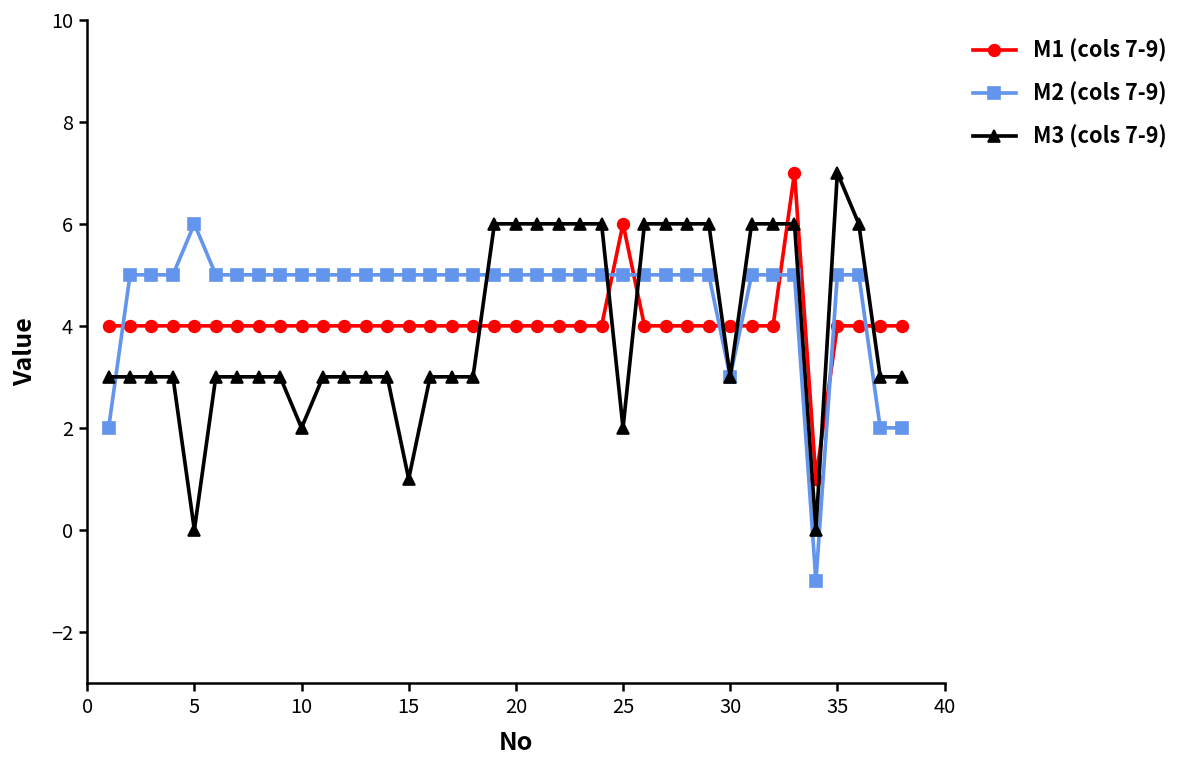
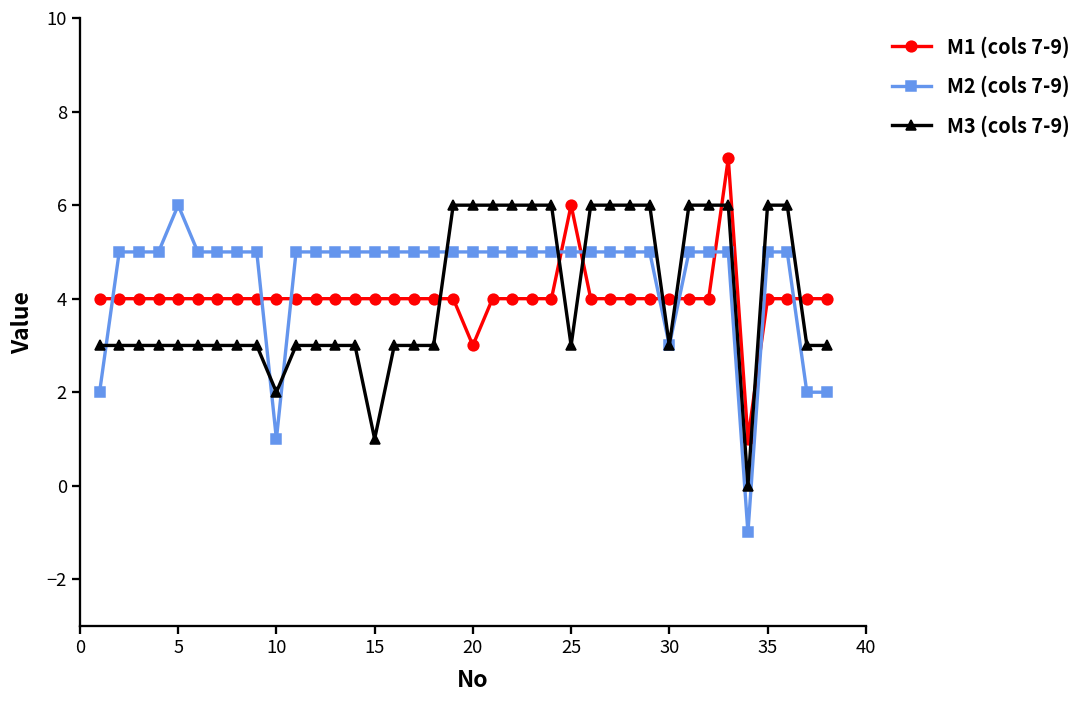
  {
    "M1 (cols 7-9)": {
      "5": 4,
      "10": 4,
      "15": 4,
-     "20": 4,
+     "20": 3,
      "25": 6,
      "30": 4,
      "35": 4
    },
    "M2 (cols 7-9)": {
      "5": 6,
-     "10": 5,
+     "10": 1,
      "15": 5,
      "20": 5,
      "25": 5,
      "35": 5
    },
    "M3 (cols 7-9)": {
-     "5": 0,
+     "5": 3,
      "10": 2,
      "15": 1,
      "20": 6,
-     "25": 2,
-     "35": 7
+     "25": 3,
+     "35": 6
    }
  }
